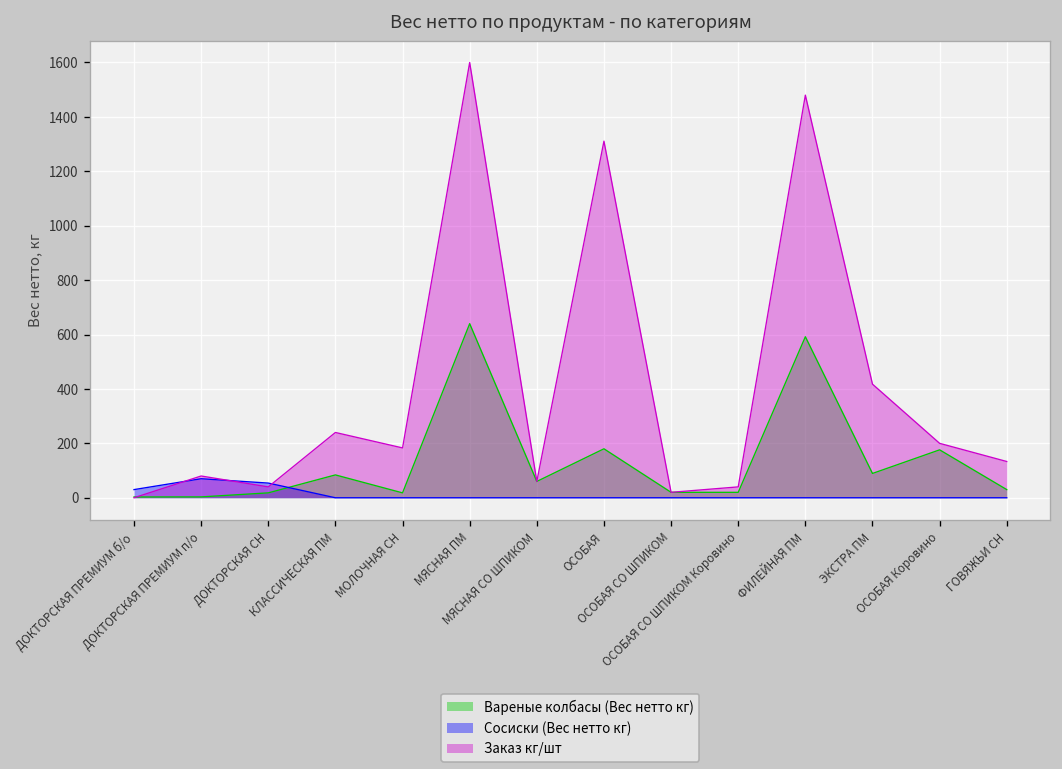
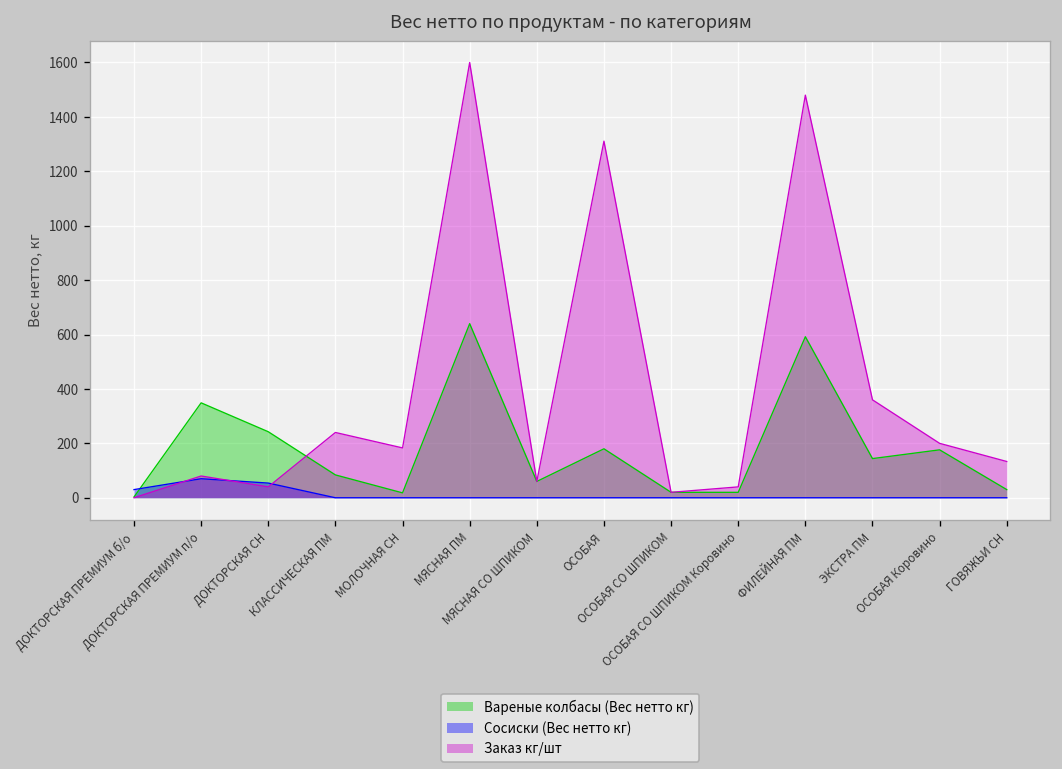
  {
    "Вареные колбасы (Вес нетто кг)": {
-     "ДОКТОРСКАЯ ПРЕМИУМ п/о": 0,
-     "ДОКТОРСКАЯ СН": 20,
+     "ДОКТОРСКАЯ ПРЕМИУМ п/о": 350,
+     "ДОКТОРСКАЯ СН": 240,
      "КЛАССИЧЕСКАЯ ПМ": 80,
      "МОЛОЧНАЯ СН": 20,
      "МЯСНАЯ ПМ": 640,
      "ОСОБАЯ": 180,
      "ОСОБАЯ СО ШПИКОМ Коровино": 20,
      "ФИЛЕЙНАЯ ПМ": 590,
-     "ЭКСТРА ПМ": 90,
+     "ЭКСТРА ПМ": 140,
      "ОСОБАЯ Коровино": 180,
      "ГОВЯЖЬИ СН": 30
    },
    "Сосиски (Вес нетто кг)": {
      "ДОКТОРСКАЯ ПРЕМИУМ б/о": 30,
      "ДОКТОРСКАЯ СН": 50,
      "КЛАССИЧЕСКАЯ ПМ": 0,
      "МОЛОЧНАЯ СН": 0,
      "МЯСНАЯ ПМ": 0,
      "МЯСНАЯ СО ШПИКОМ": 0,
      "ОСОБАЯ": 0,
      "ОСОБАЯ СО ШПИКОМ": 0,
      "ОСОБАЯ СО ШПИКОМ Коровино": 0,
      "ФИЛЕЙНАЯ ПМ": 0,
      "ЭКСТРА ПМ": 0,
      "ОСОБАЯ Коровино": 0,
      "ГОВЯЖЬИ СН": 0
    },
    "Заказ кг/шт": {
      "ДОКТОРСКАЯ СН": 40,
      "КЛАССИЧЕСКАЯ ПМ": 240,
      "МОЛОЧНАЯ СН": 180,
      "МЯСНАЯ ПМ": 1600,
      "ОСОБАЯ": 1310,
      "ОСОБАЯ СО ШПИКОМ Коровино": 40,
      "ФИЛЕЙНАЯ ПМ": 1480,
-     "ЭКСТРА ПМ": 420,
+     "ЭКСТРА ПМ": 360,
      "ОСОБАЯ Коровино": 200,
      "ГОВЯЖЬИ СН": 130
    }
  }
